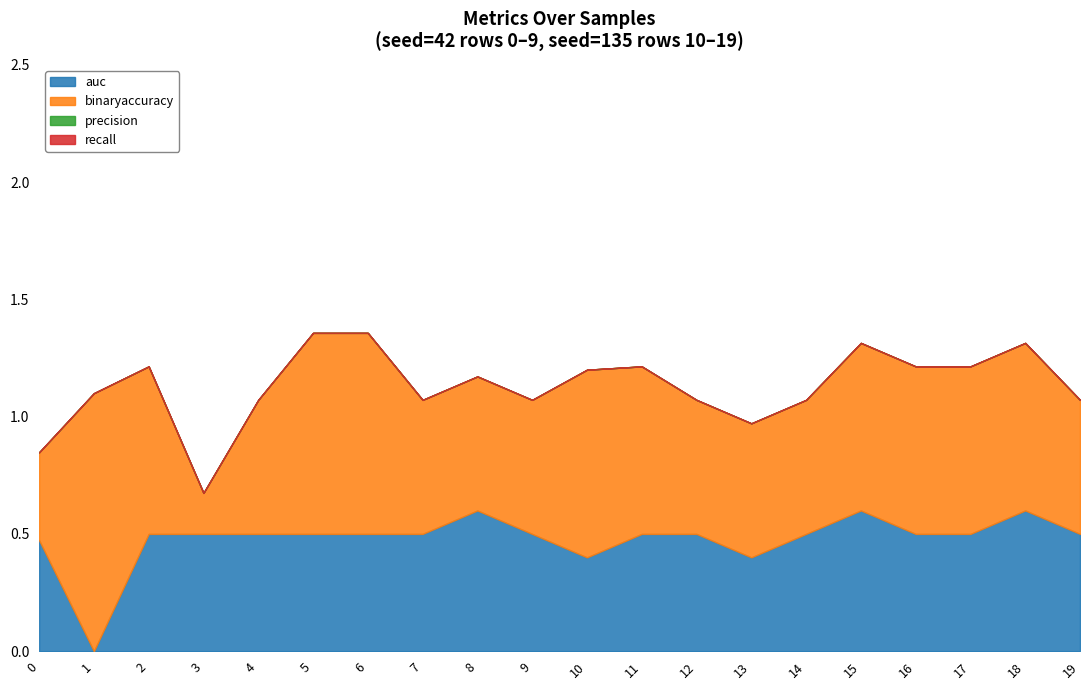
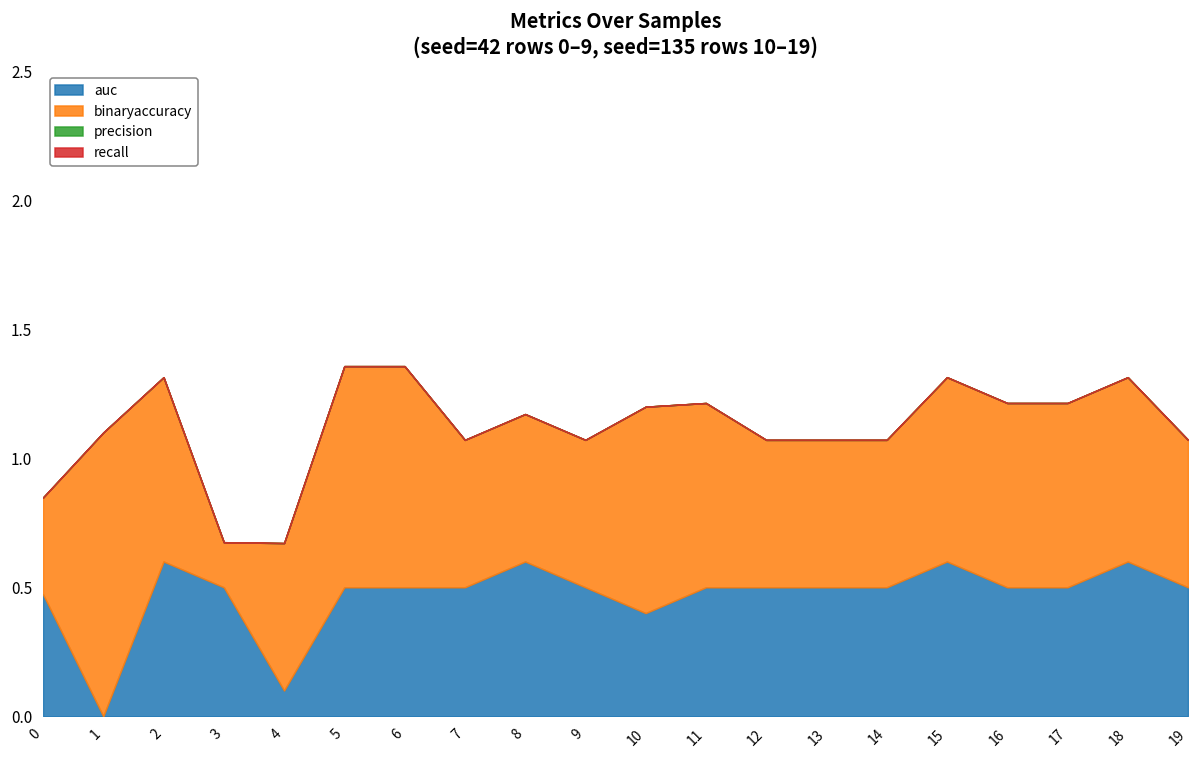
  {
    "auc": {
      "0": 0.47,
      "1": 0.0,
-     "2": 0.5,
+     "2": 0.6,
      "3": 0.5,
-     "4": 0.5,
+     "4": 0.1,
      "5": 0.5,
      "6": 0.5,
      "7": 0.5,
      "8": 0.6,
      "9": 0.5,
      "10": 0.4,
      "11": 0.5,
      "12": 0.5,
-     "13": 0.4,
+     "13": 0.5,
      "14": 0.5,
      "15": 0.6,
      "16": 0.5,
      "17": 0.5,
      "18": 0.6,
      "19": 0.5
    }
  }
